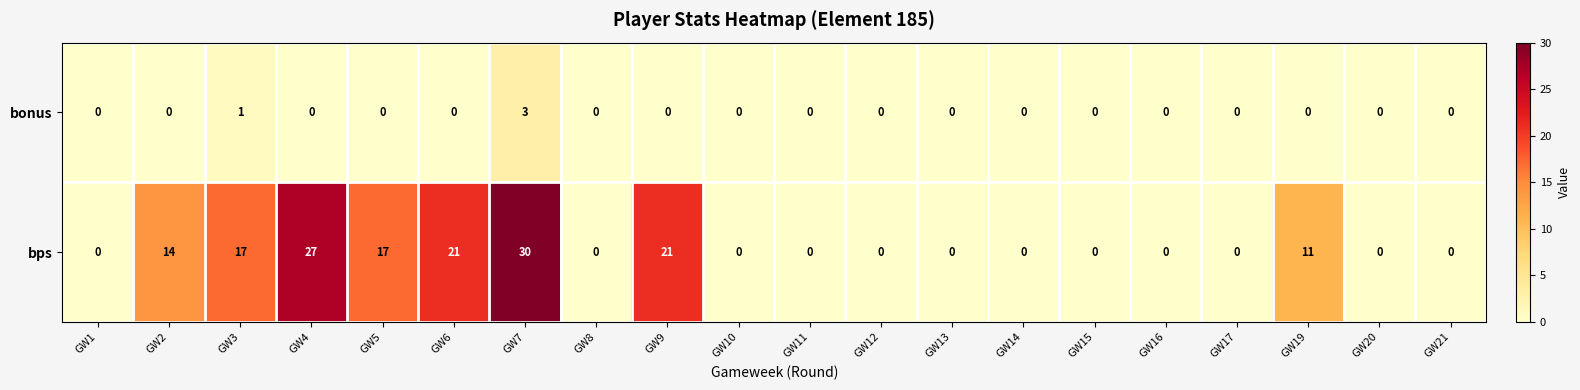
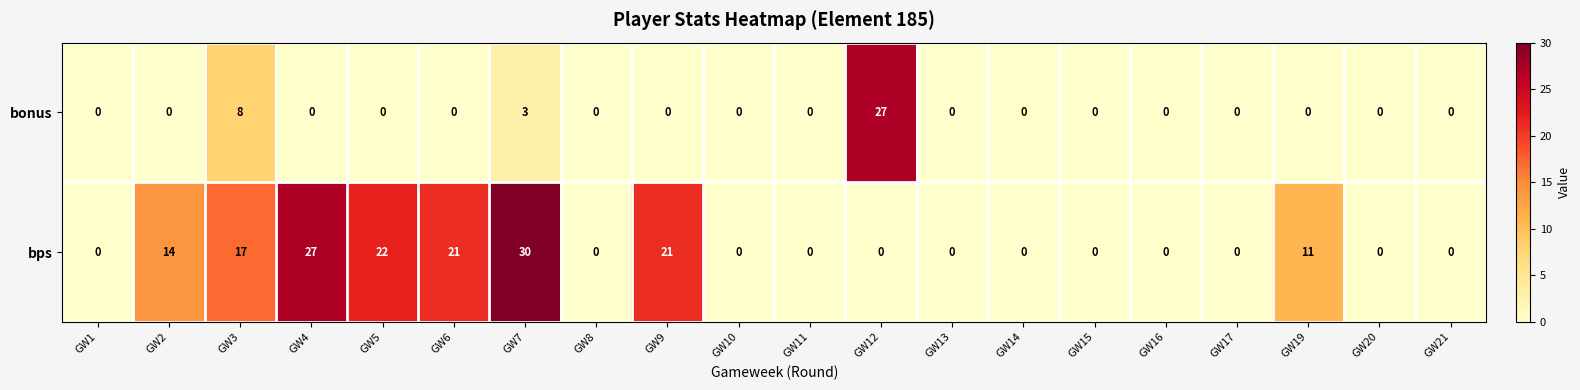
  {
    "bonus": {
      "GW1": 0,
      "GW2": 0,
-     "GW3": 1,
+     "GW3": 8,
      "GW4": 0,
      "GW5": 0,
      "GW6": 0,
      "GW7": 3,
      "GW8": 0,
      "GW9": 0,
      "GW10": 0,
      "GW11": 0,
-     "GW12": 0,
+     "GW12": 27,
      "GW13": 0,
      "GW14": 0,
      "GW15": 0,
      "GW16": 0,
      "GW17": 0,
      "GW19": 0,
      "GW20": 0,
      "GW21": 0
    },
    "bps": {
      "GW1": 0,
      "GW2": 14,
      "GW3": 17,
      "GW4": 27,
-     "GW5": 17,
+     "GW5": 22,
      "GW6": 21,
      "GW7": 30,
      "GW8": 0,
      "GW9": 21,
      "GW10": 0,
      "GW11": 0,
      "GW12": 0,
      "GW13": 0,
      "GW14": 0,
      "GW15": 0,
      "GW16": 0,
      "GW17": 0,
      "GW19": 11,
      "GW20": 0,
      "GW21": 0
    }
  }
